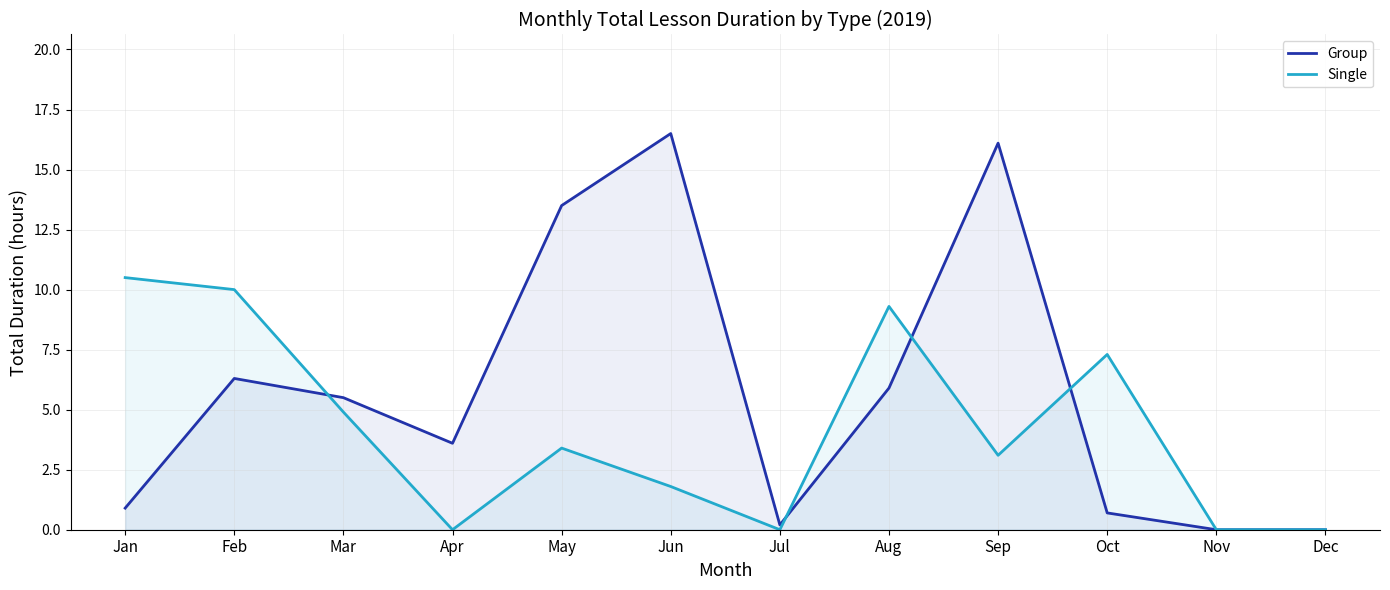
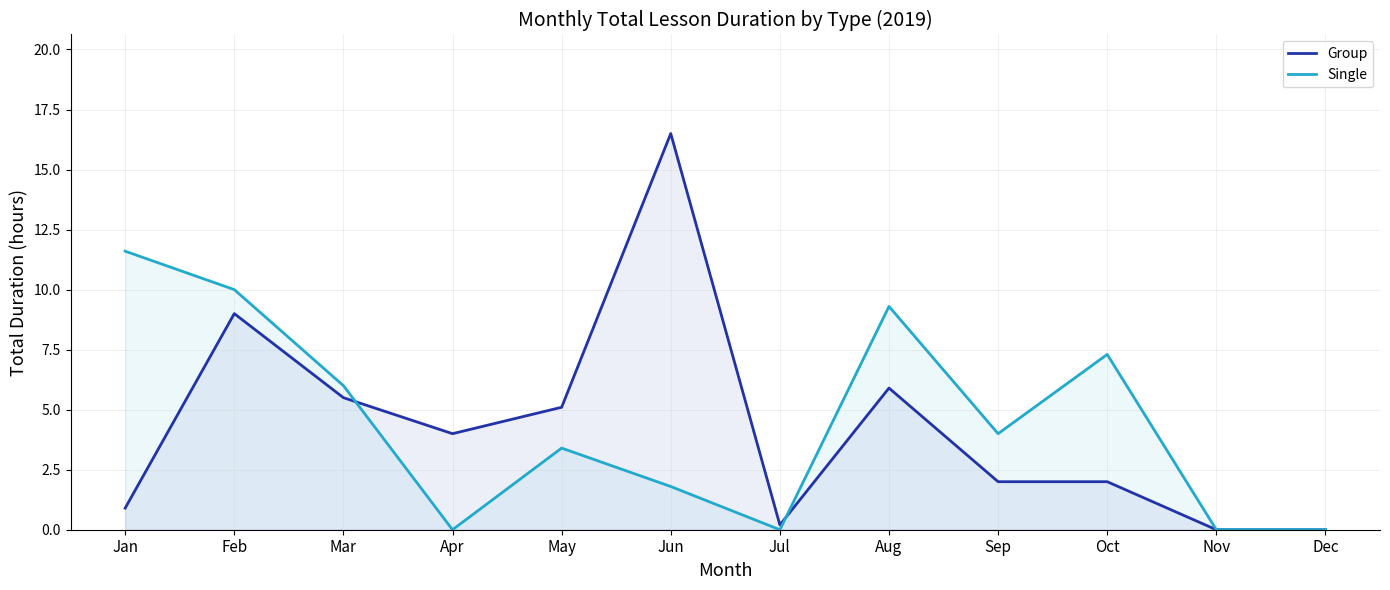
  {
    "Group": {
      "Jan": 0.9,
-     "Feb": 6.3,
+     "Feb": 9.0,
      "Mar": 5.5,
-     "Apr": 3.6,
-     "May": 13.5,
+     "Apr": 4.0,
+     "May": 5.1,
      "Jun": 16.5,
      "Jul": 0.2,
      "Aug": 5.9,
-     "Sep": 16.1,
-     "Oct": 0.7
+     "Sep": 2.0,
+     "Oct": 2.0
    },
    "Single": {
-     "Jan": 10.5,
+     "Jan": 11.6,
      "Feb": 10.0,
-     "Mar": 4.9,
+     "Mar": 6.0,
      "Apr": 0.0,
      "May": 3.4,
      "Jun": 1.8,
      "Jul": 0.0,
      "Aug": 9.3,
-     "Sep": 3.1,
+     "Sep": 4.0,
      "Oct": 7.3
    }
  }
